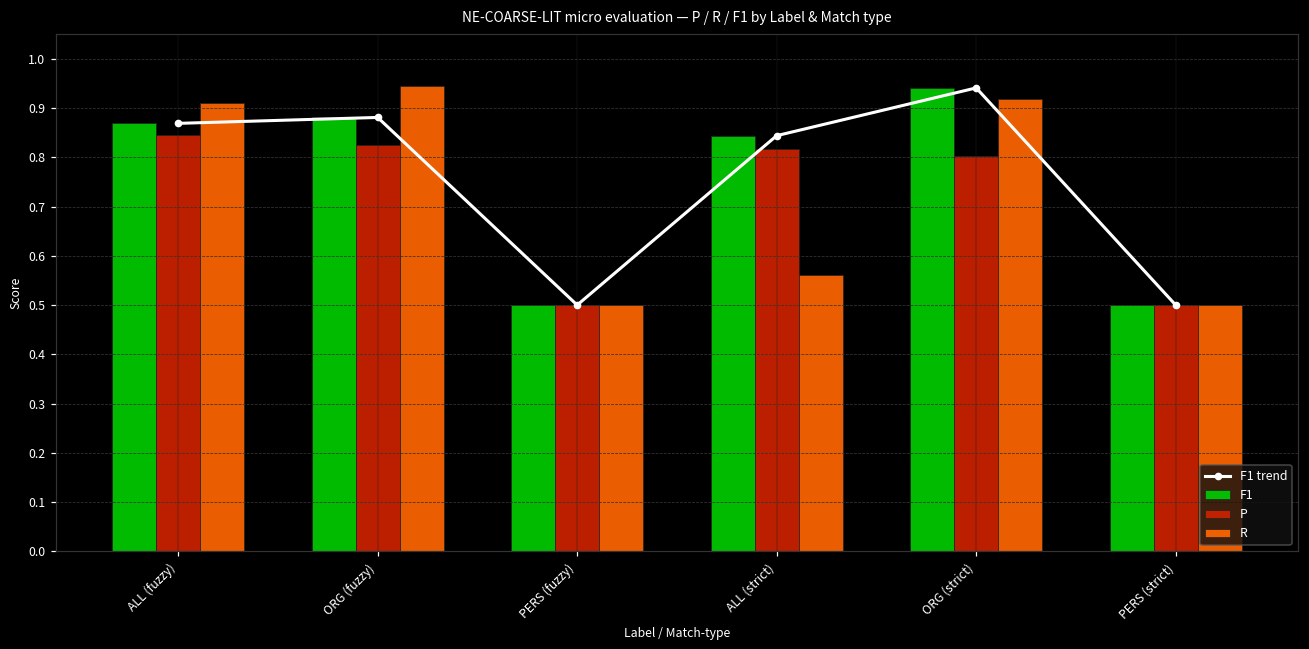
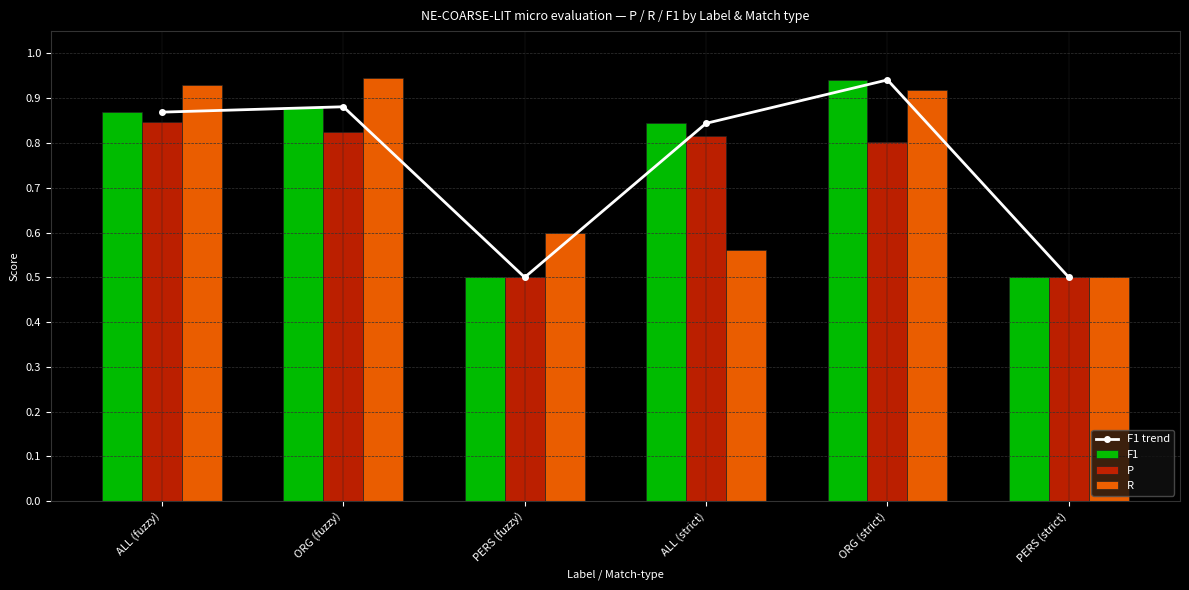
  {
    "F1": {
      "ALL (fuzzy)": 0.87,
      "ORG (fuzzy)": 0.88,
      "PERS (fuzzy)": 0.50,
      "ALL (strict)": 0.84,
      "ORG (strict)": 0.94,
      "PERS (strict)": 0.50
    },
    "F1 trend": {
      "ALL (fuzzy)": 0.87,
      "ORG (fuzzy)": 0.88,
      "PERS (fuzzy)": 0.50,
      "ALL (strict)": 0.84,
      "ORG (strict)": 0.94,
      "PERS (strict)": 0.50
    },
    "P": {
      "ALL (fuzzy)": 0.85,
      "ORG (fuzzy)": 0.83,
      "PERS (fuzzy)": 0.50,
      "ALL (strict)": 0.82,
      "ORG (strict)": 0.80,
      "PERS (strict)": 0.50
    },
    "R": {
-     "ALL (fuzzy)": 0.91,
+     "ALL (fuzzy)": 0.93,
      "ORG (fuzzy)": 0.95,
-     "PERS (fuzzy)": 0.5,
+     "PERS (fuzzy)": 0.6,
      "ALL (strict)": 0.56,
      "ORG (strict)": 0.92,
      "PERS (strict)": 0.50
    }
  }
